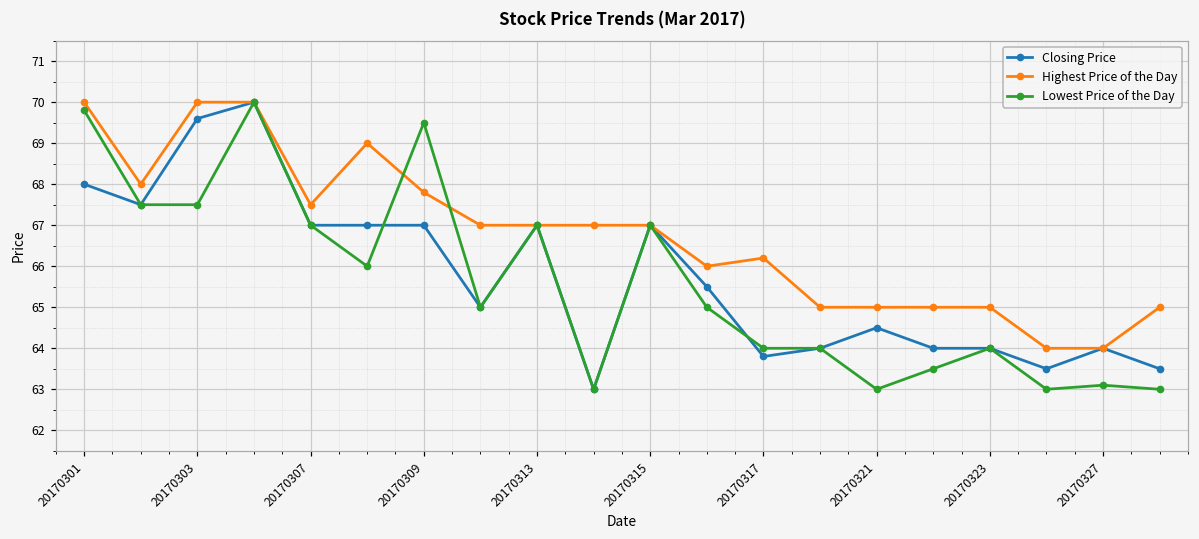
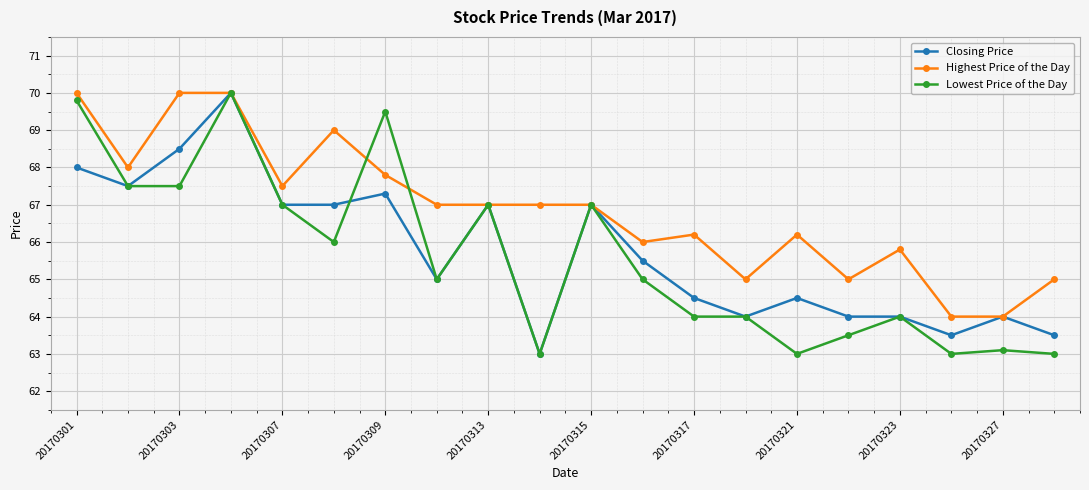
  {
    "Closing Price": {
      "20170301": 68.0,
-     "20170303": 69.6,
-     "20170309": 67.0,
-     "20170317": 63.8,
+     "20170303": 68.5,
+     "20170309": 67.3,
+     "20170317": 64.5,
      "20170321": 64.5
    },
    "Highest Price of the Day": {
      "20170301": 70.0,
      "20170303": 70.0,
      "20170307": 67.5,
      "20170309": 67.8,
      "20170317": 66.2,
-     "20170321": 65.0,
-     "20170323": 65.0
+     "20170321": 66.2,
+     "20170323": 65.8
    },
    "Lowest Price of the Day": {
      "20170301": 69.8,
      "20170303": 67.5,
      "20170309": 69.5,
      "20170317": 64.0,
      "20170321": 63.0,
      "20170327": 63.1
    }
  }
